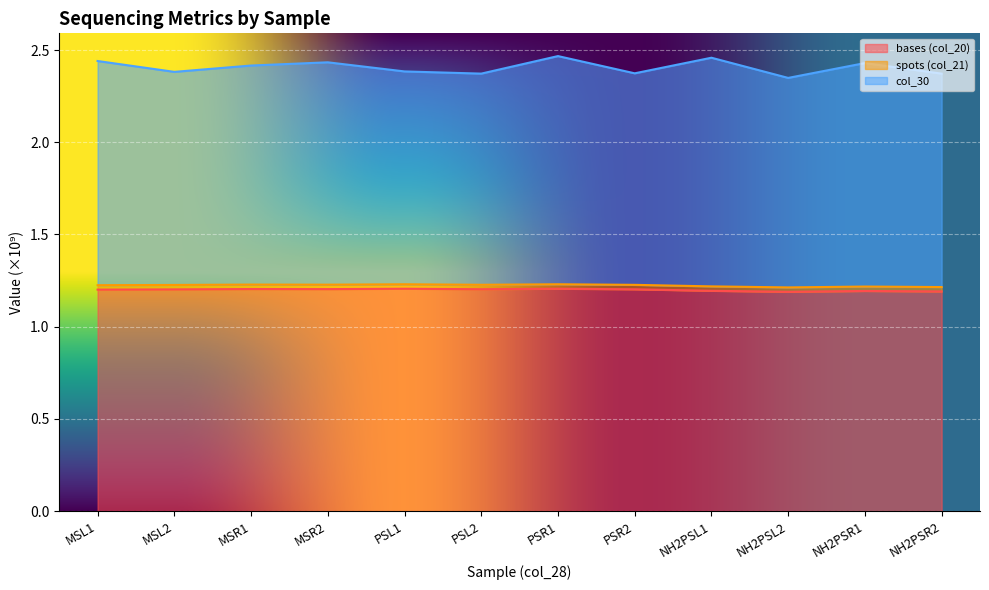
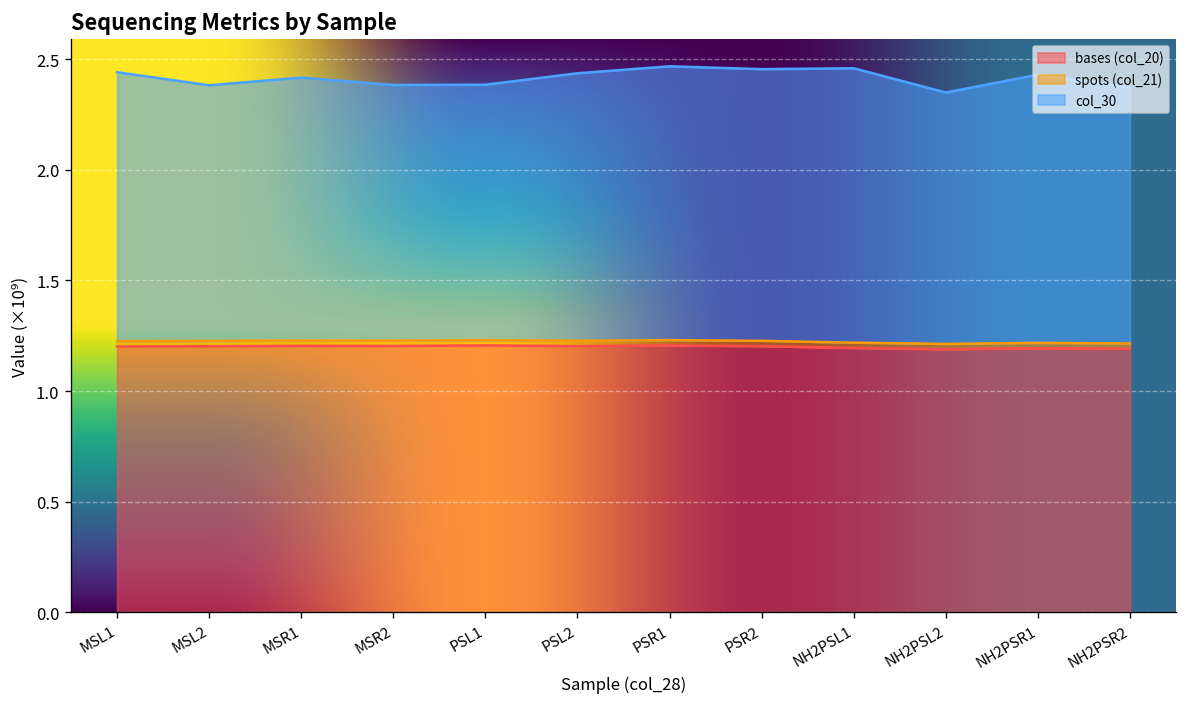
  {
    "bases (col_20)": {
      "MSL1": 1.20,
      "MSL2": 1.20,
      "MSR1": 1.20,
      "MSR2": 1.20,
      "PSL1": 1.21,
      "PSL2": 1.20,
      "PSR1": 1.21,
      "PSR2": 1.20,
      "NH2PSL1": 1.19,
      "NH2PSL2": 1.19,
      "NH2PSR1": 1.19,
      "NH2PSR2": 1.19
    },
    "spots (col_21)": {
      "MSL1": 0.02,
      "MSL2": 0.02,
      "MSR1": 0.02,
      "MSR2": 0.02,
      "PSL1": 0.02,
      "PSL2": 0.02,
      "PSR1": 0.02,
      "PSR2": 0.02,
      "NH2PSL1": 0.02,
      "NH2PSL2": 0.02,
      "NH2PSR1": 0.02,
      "NH2PSR2": 0.02
    },
    "col_30": {
      "MSL1": 1.22,
      "MSL2": 1.16,
      "MSR1": 1.19,
-     "MSR2": 1.21,
+     "MSR2": 1.16,
      "PSL1": 1.15,
-     "PSL2": 1.15,
+     "PSL2": 1.21,
      "PSR1": 1.24,
-     "PSR2": 1.15,
+     "PSR2": 1.23,
      "NH2PSL1": 1.24,
      "NH2PSL2": 1.14
    }
  }
